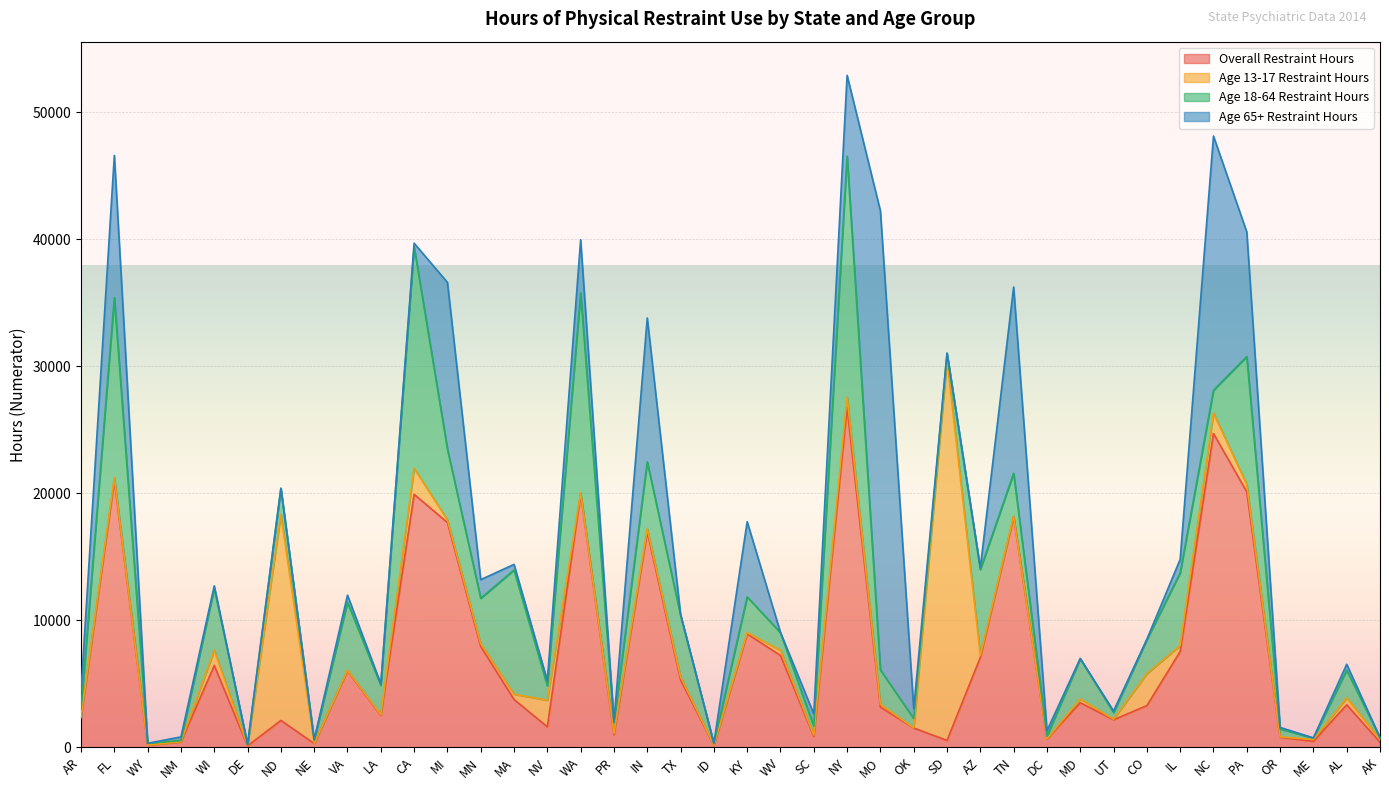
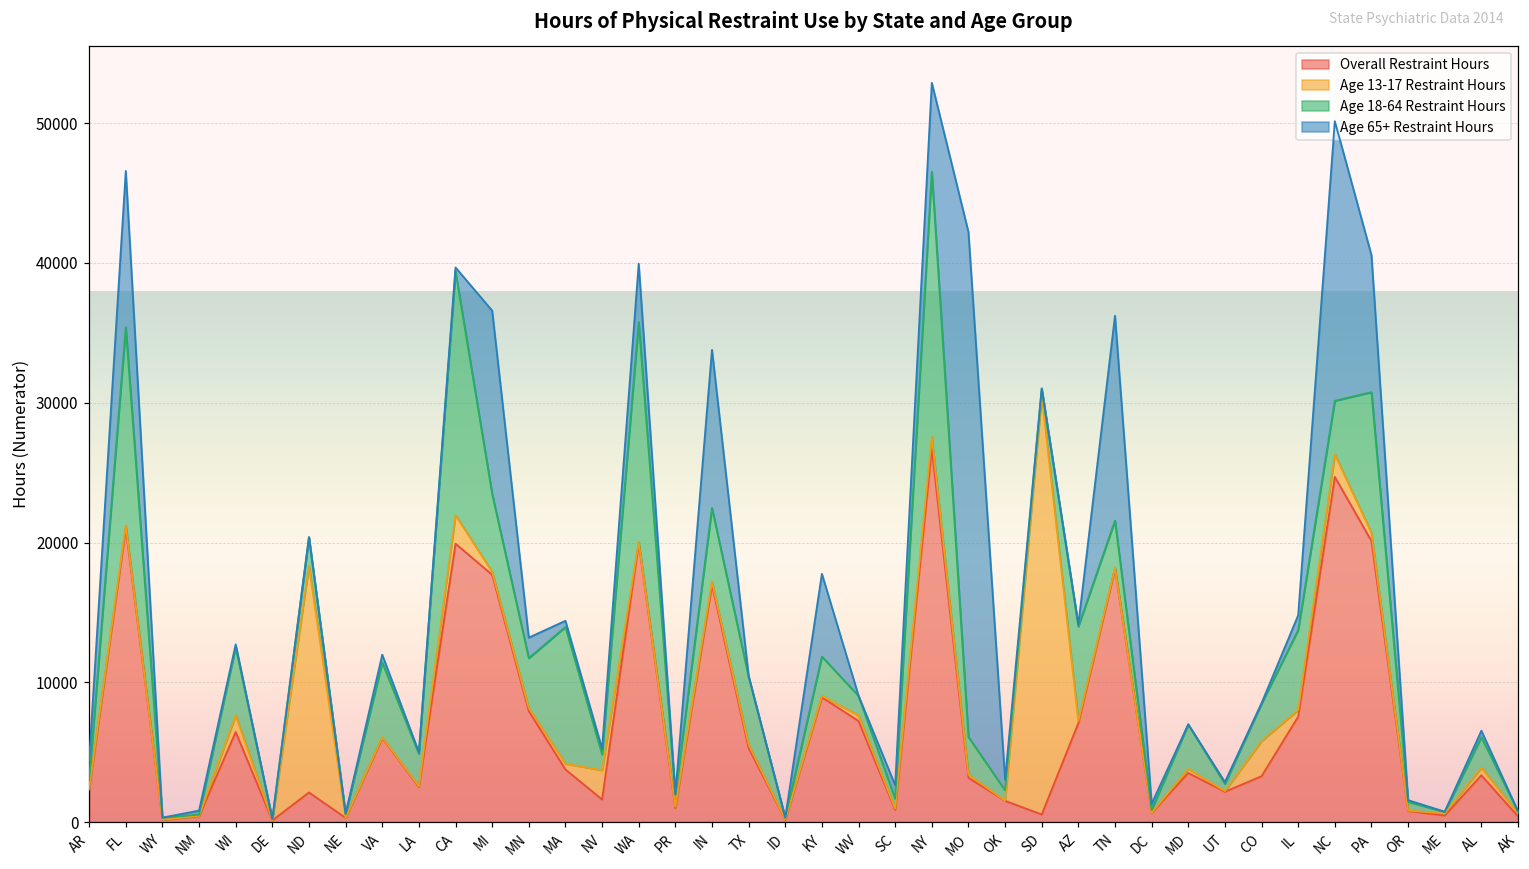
  {
    "Overall Restraint Hours": {
      "FL": 21000,
      "WI": 6400,
      "ND": 2100,
      "CA": 19900,
      "MI": 17700,
      "MN": 7900,
      "MA": 3800,
      "NV": 1600,
      "IN": 17000,
      "TX": 5300,
      "WV": 7200,
      "NY": 26700,
      "MO": 3200,
      "SD": 500,
      "MD": 3500,
      "CO": 3300,
      "IL": 7500,
      "NC": 24700,
      "PA": 20100,
      "AL": 3300,
      "AK": 400
    },
    "Age 13-17 Restraint Hours": {
      "FL": 200,
      "WI": 1200,
      "ND": 16200,
      "CA": 2000,
      "MI": 200,
      "MN": 200,
      "MA": 400,
      "NV": 2100,
      "IN": 200,
      "TX": 200,
      "WV": 400,
      "NY": 800,
      "MO": 200,
      "SD": 30000,
      "MD": 300,
      "CO": 2500,
      "IL": 500,
      "NC": 1600,
      "PA": 600,
      "AL": 500
    },
    "Age 18-64 Restraint Hours": {
      "AR": 600,
      "FL": 14200,
      "VA": 5400,
      "CA": 17400,
      "MI": 5600,
      "MN": 3600,
      "MA": 9800,
      "NV": 1100,
      "WA": 15700,
      "IN": 5300,
      "KY": 2800,
      "SC": 700,
      "NY": 19000,
      "MO": 2700,
      "OK": 700,
      "TN": 3400,
      "DC": 200,
      "IL": 5700,
-     "NC": 1800,
+     "NC": 3800,
      "PA": 10100,
      "AL": 2200
    },
    "Age 65+ Restraint Hours": {
      "AR": 1400,
      "FL": 11200,
      "NM": 300,
      "VA": 600,
      "CA": 300,
      "MI": 13100,
      "MN": 1500,
      "MA": 400,
      "NV": 400,
      "WA": 4200,
      "IN": 11300,
      "KY": 5900,
      "SC": 1000,
      "NY": 6400,
      "MO": 36100,
      "OK": 800,
      "TN": 14700,
      "DC": 400,
      "IL": 1100,
      "PA": 9800,
      "AL": 500
    }
  }
